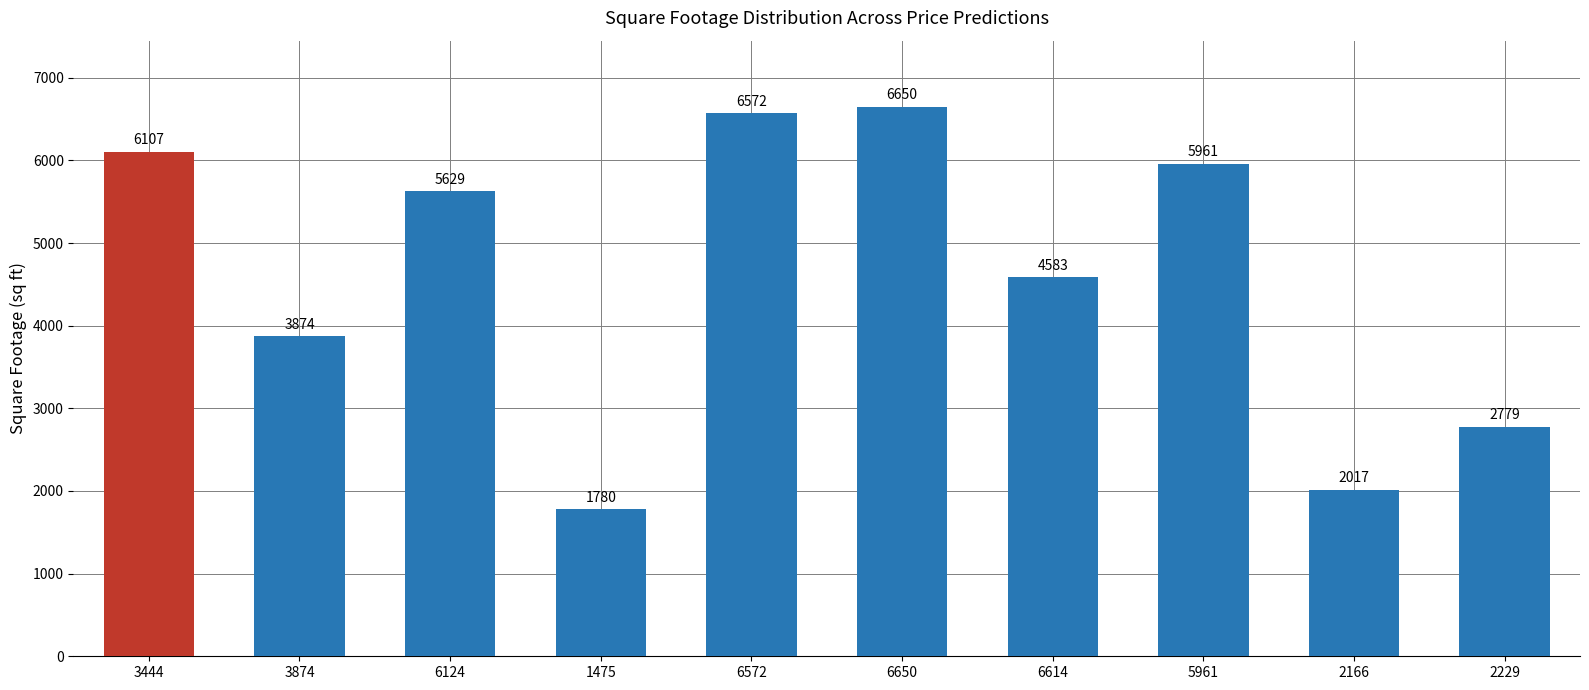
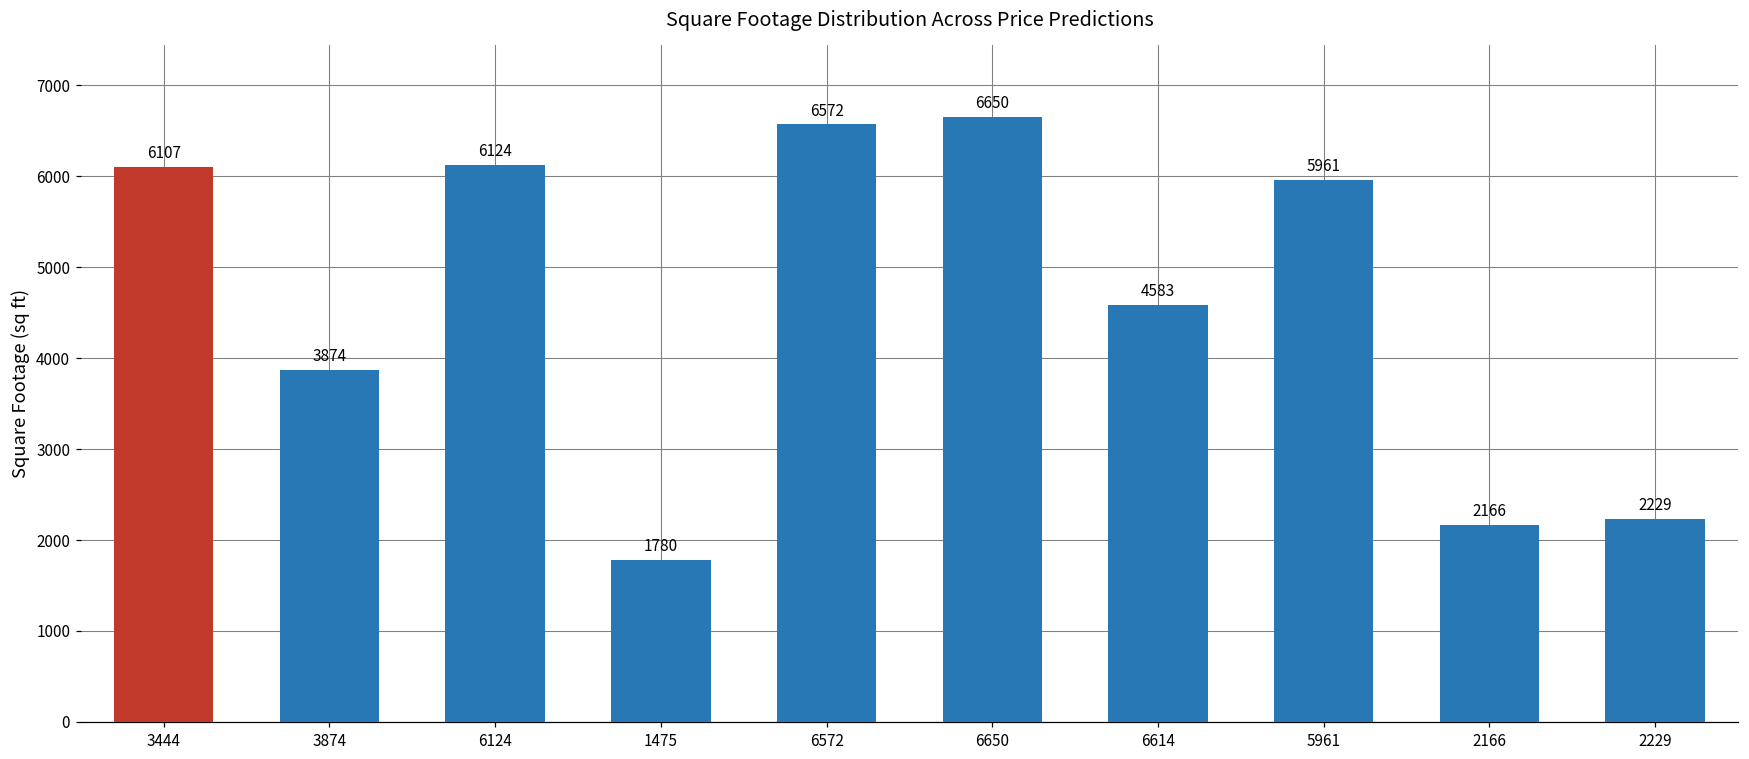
  {
    "3444": 6107,
    "3874": 3874,
-   "6124": 5629,
+   "6124": 6124,
    "1475": 1780,
    "6572": 6572,
    "6650": 6650,
    "6614": 4583,
    "5961": 5961,
-   "2166": 2017,
-   "2229": 2779
+   "2166": 2166,
+   "2229": 2229
  }
